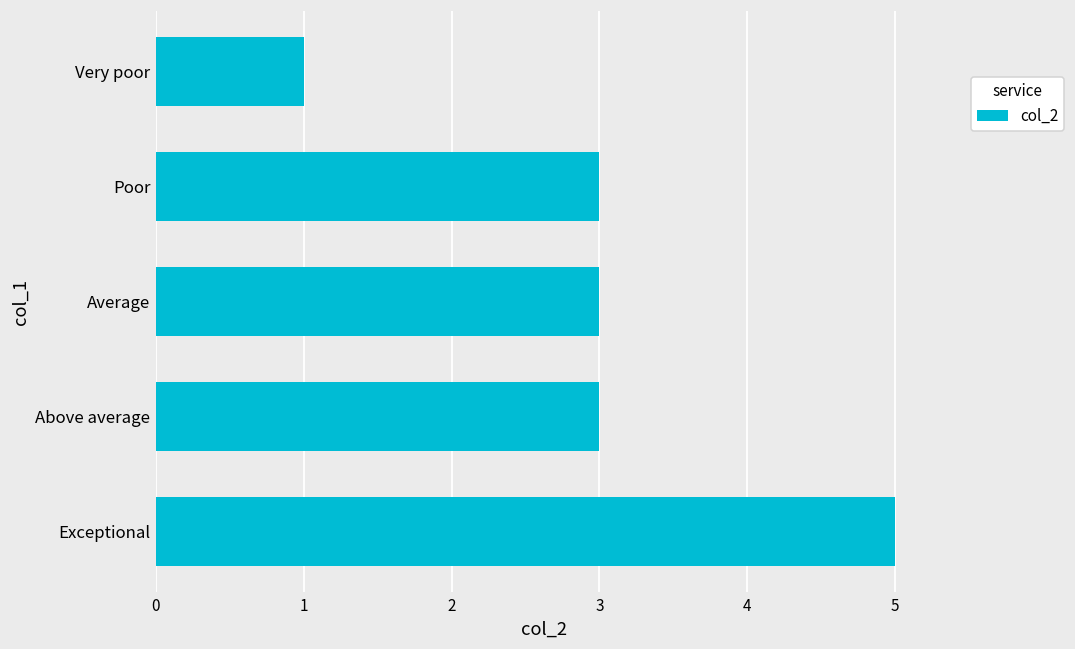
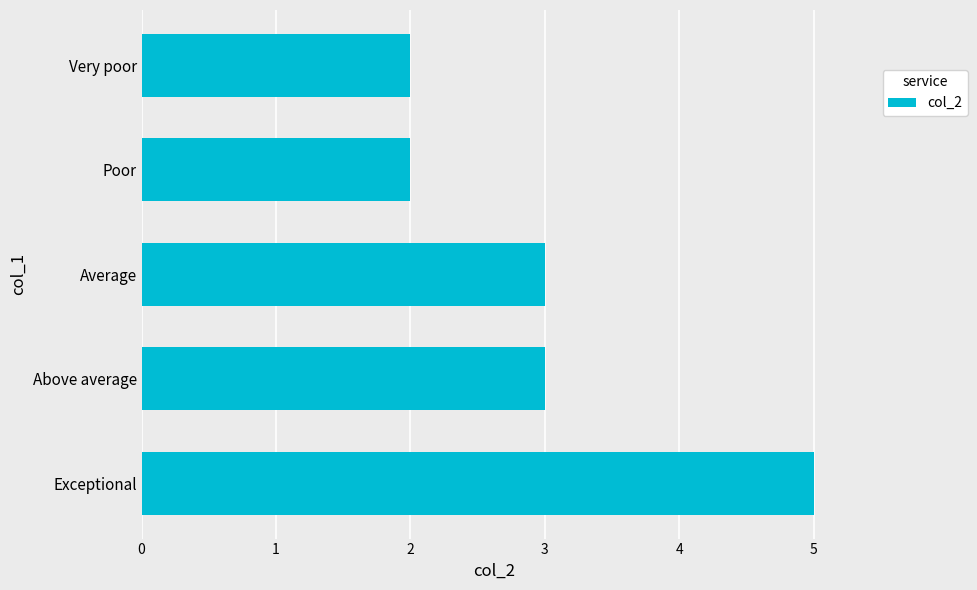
  {
-   "Very poor": 1,
-   "Poor": 3,
+   "Very poor": 2,
+   "Poor": 2,
    "Average": 3,
    "Above average": 3,
    "Exceptional": 5
  }
